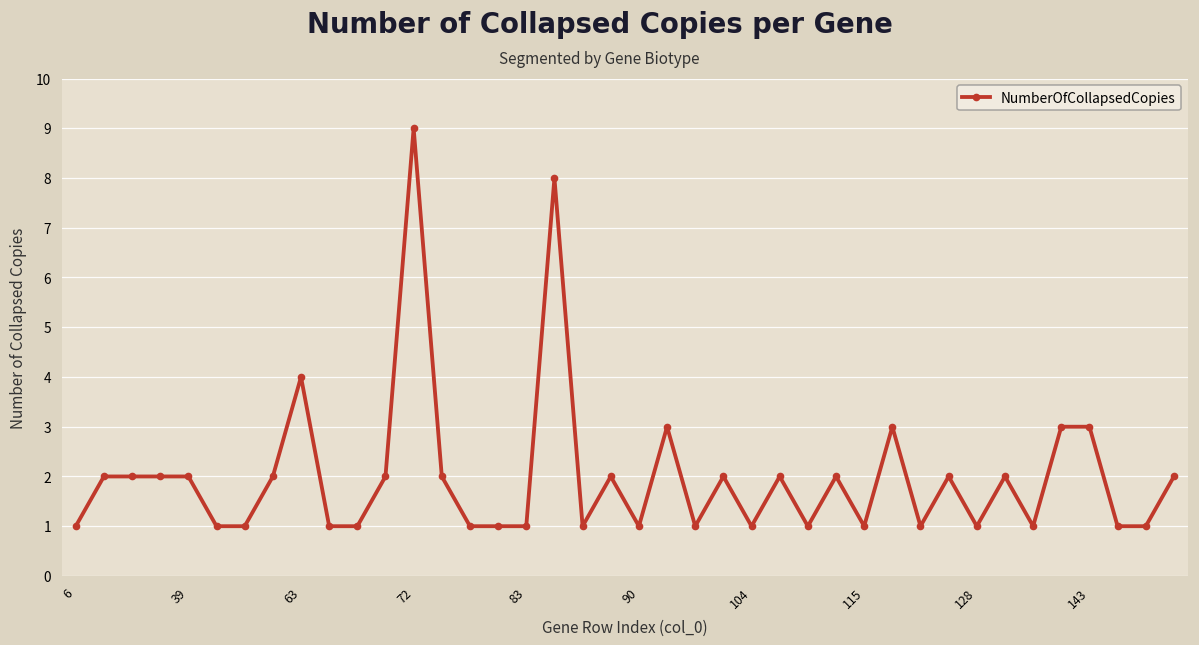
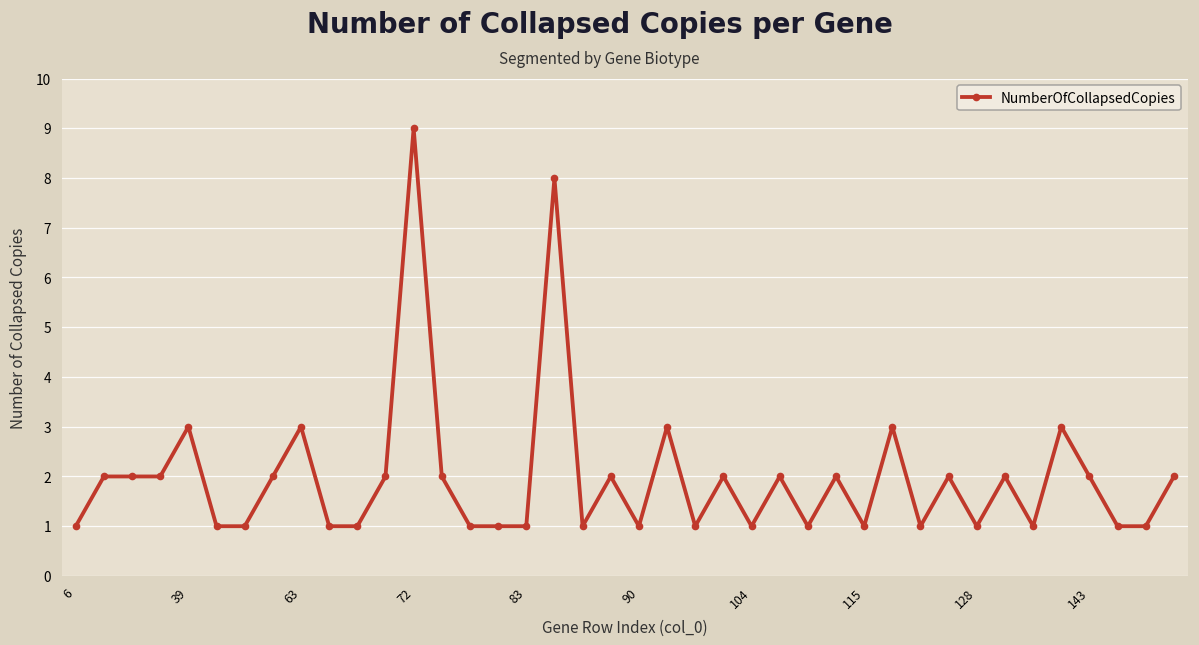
  {
    "6": 1,
-   "39": 2,
-   "63": 4,
+   "39": 3,
+   "63": 3,
    "72": 9,
    "83": 1,
    "90": 1,
    "104": 1,
    "115": 1,
    "128": 1,
-   "143": 3
+   "143": 2
  }
